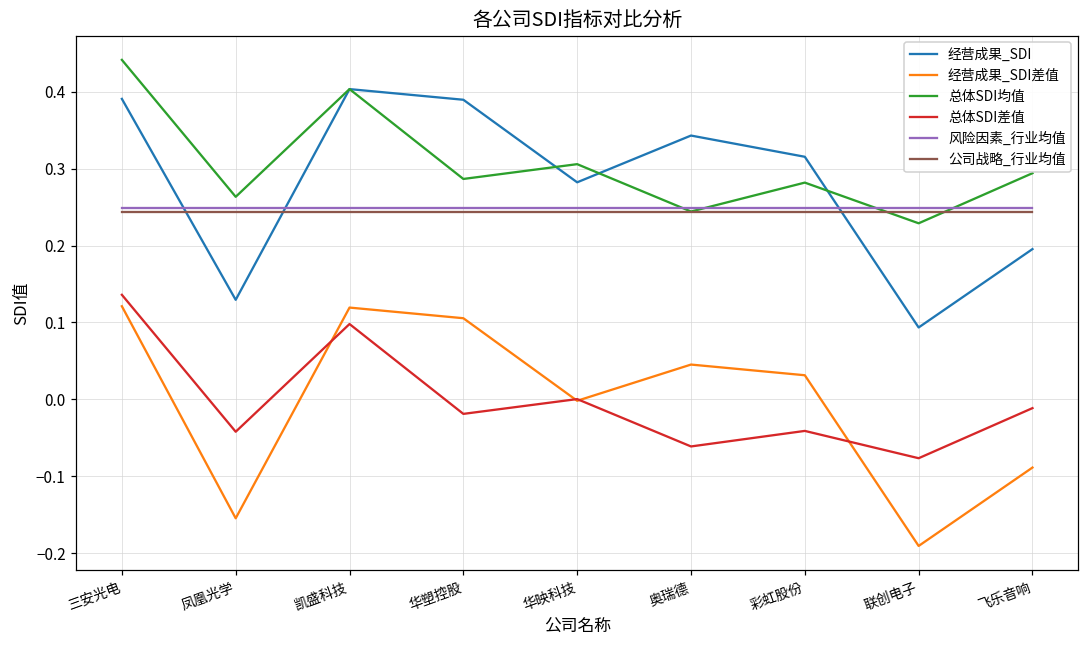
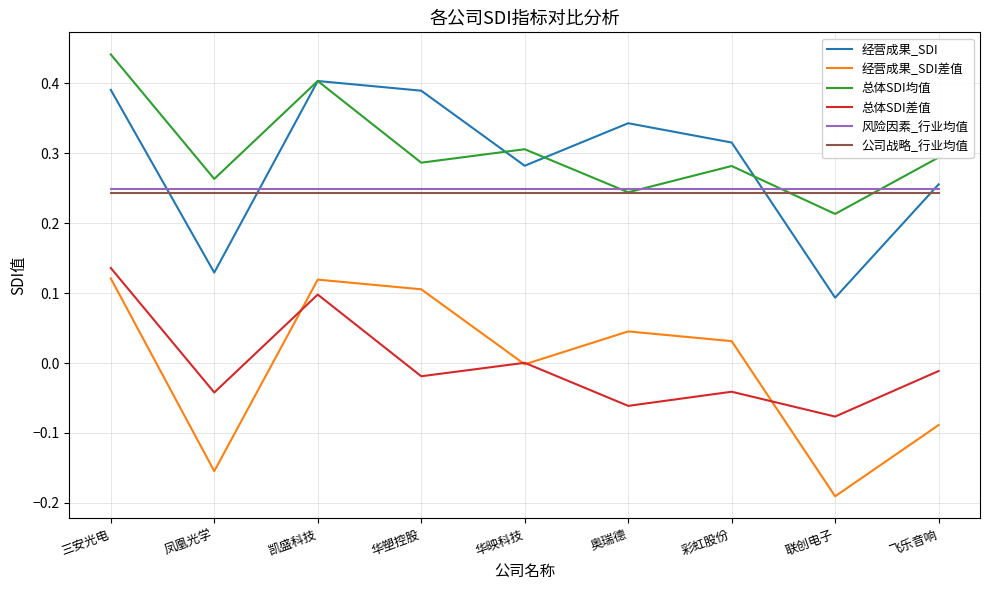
  {
    "经营成果_SDI": {
      "三安光电": 0.39,
      "凤凰光学": 0.13,
      "华塑控股": 0.39,
      "华映科技": 0.28,
      "奥瑞德": 0.34,
      "彩虹股份": 0.32,
      "联创电子": 0.09,
-     "飞乐音响": 0.20
+     "飞乐音响": 0.26
    },
    "经营成果_SDI差值": {
      "三安光电": 0.12,
      "凤凰光学": -0.15,
      "凯盛科技": 0.12,
      "华塑控股": 0.11,
      "奥瑞德": 0.05,
      "彩虹股份": 0.03,
      "联创电子": -0.19,
      "飞乐音响": -0.09
    },
    "总体SDI均值": {
      "三安光电": 0.44,
      "凤凰光学": 0.26,
      "华塑控股": 0.29,
      "华映科技": 0.31,
      "彩虹股份": 0.28,
-     "联创电子": 0.23
+     "联创电子": 0.21
    },
    "总体SDI差值": {
      "三安光电": 0.14,
      "凤凰光学": -0.04,
      "凯盛科技": 0.10,
      "华塑控股": -0.02,
      "奥瑞德": -0.06,
      "彩虹股份": -0.04,
      "联创电子": -0.08,
      "飞乐音响": -0.01
    },
    "风险因素_行业均值": {
      "三安光电": 0.25,
      "凤凰光学": 0.25,
      "凯盛科技": 0.25,
      "华塑控股": 0.25,
      "华映科技": 0.25,
      "奥瑞德": 0.25,
      "彩虹股份": 0.25,
      "联创电子": 0.25,
      "飞乐音响": 0.25
    },
    "公司战略_行业均值": {
      "三安光电": 0.24,
      "凤凰光学": 0.24,
      "凯盛科技": 0.24,
      "华塑控股": 0.24,
      "华映科技": 0.24,
      "彩虹股份": 0.24,
      "联创电子": 0.24,
      "飞乐音响": 0.24
    }
  }
